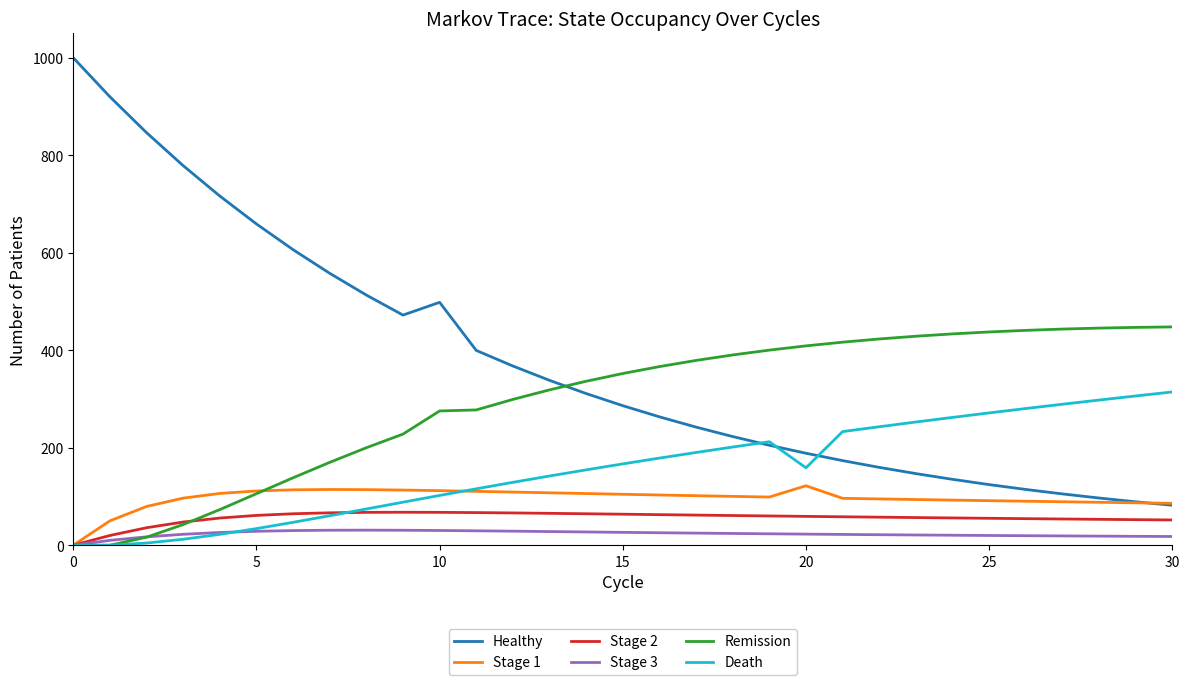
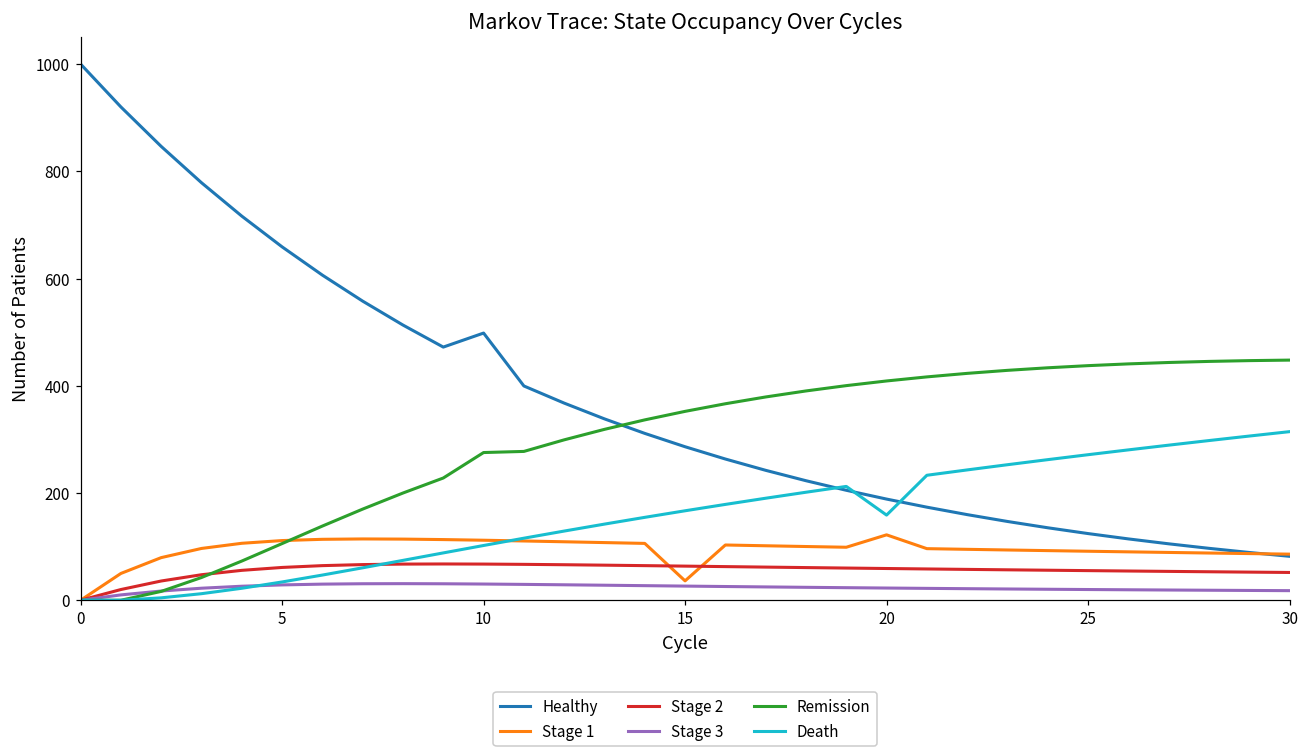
  {
    "Healthy": {
      "0": 1000,
      "5": 660,
      "10": 500,
      "15": 290,
      "20": 190,
      "25": 120
    },
    "Stage 1": {
      "5": 110,
      "10": 110,
-     "15": 100,
+     "15": 40,
      "20": 120,
      "25": 90
    },
    "Stage 2": {
      "5": 60,
      "10": 70,
      "15": 60,
      "20": 60,
      "25": 60,
      "30": 50
    },
    "Stage 3": {
      "5": 30,
      "10": 30,
      "15": 30,
      "20": 20,
      "25": 20,
      "30": 20
    },
    "Remission": {
      "5": 110,
      "10": 280,
      "15": 350,
      "20": 410,
      "25": 440,
      "30": 450
    },
    "Death": {
      "5": 30,
      "10": 100,
      "15": 170,
      "20": 160,
      "25": 270,
      "30": 310
    }
  }
